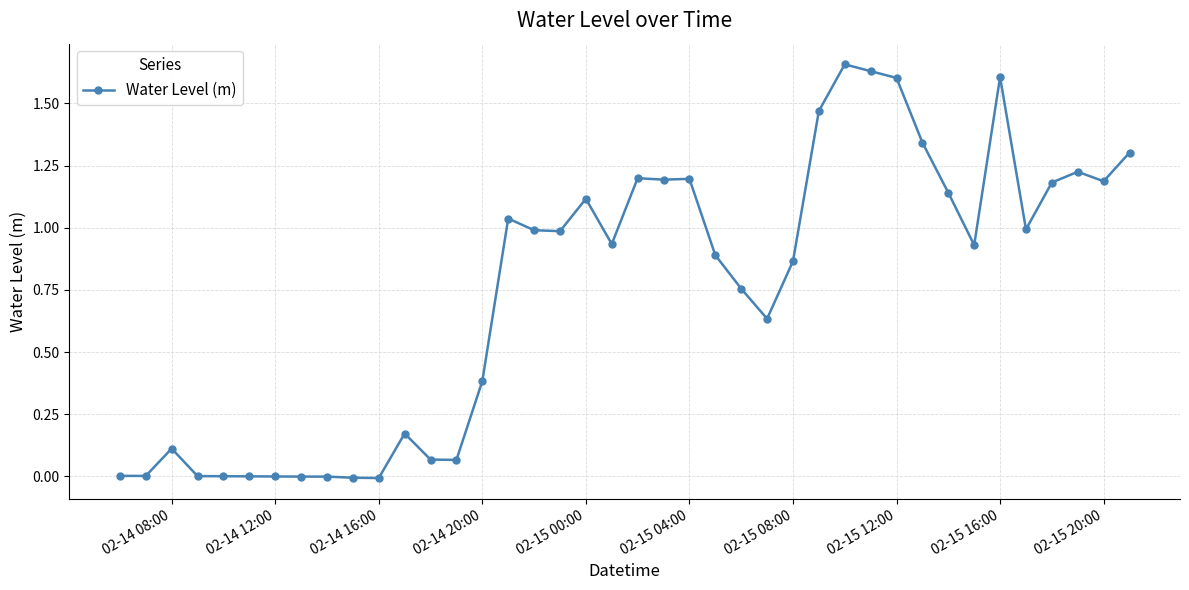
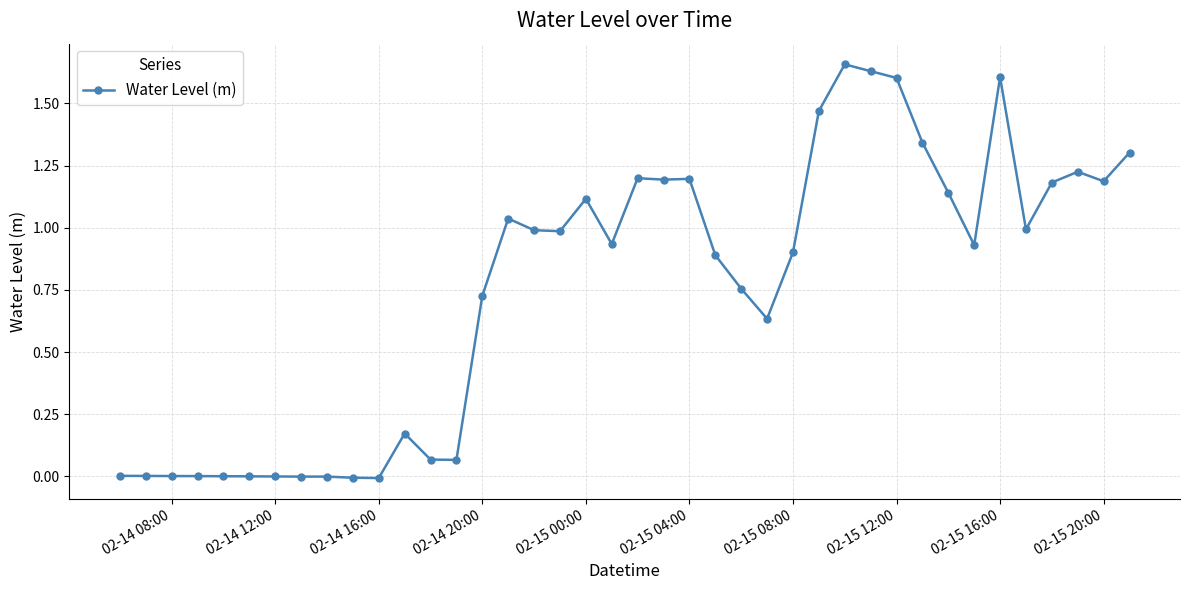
  {
-   "02-14 08:00": 0.11,
+   "02-14 08:00": 0.00,
    "02-14 12:00": 0.00,
    "02-14 16:00": -0.01,
-   "02-14 20:00": 0.38,
+   "02-14 20:00": 0.73,
    "02-15 00:00": 1.12,
    "02-15 04:00": 1.20,
-   "02-15 08:00": 0.87,
+   "02-15 08:00": 0.90,
    "02-15 12:00": 1.60,
    "02-15 16:00": 1.61,
    "02-15 20:00": 1.19
  }
